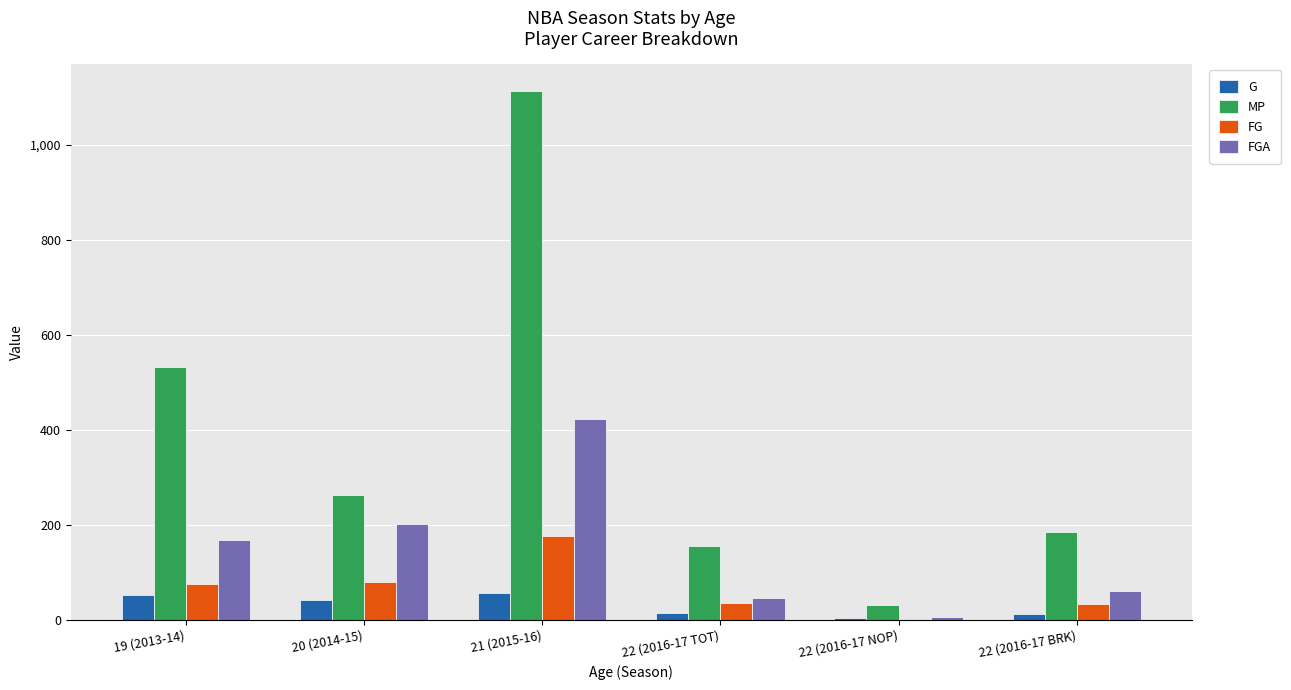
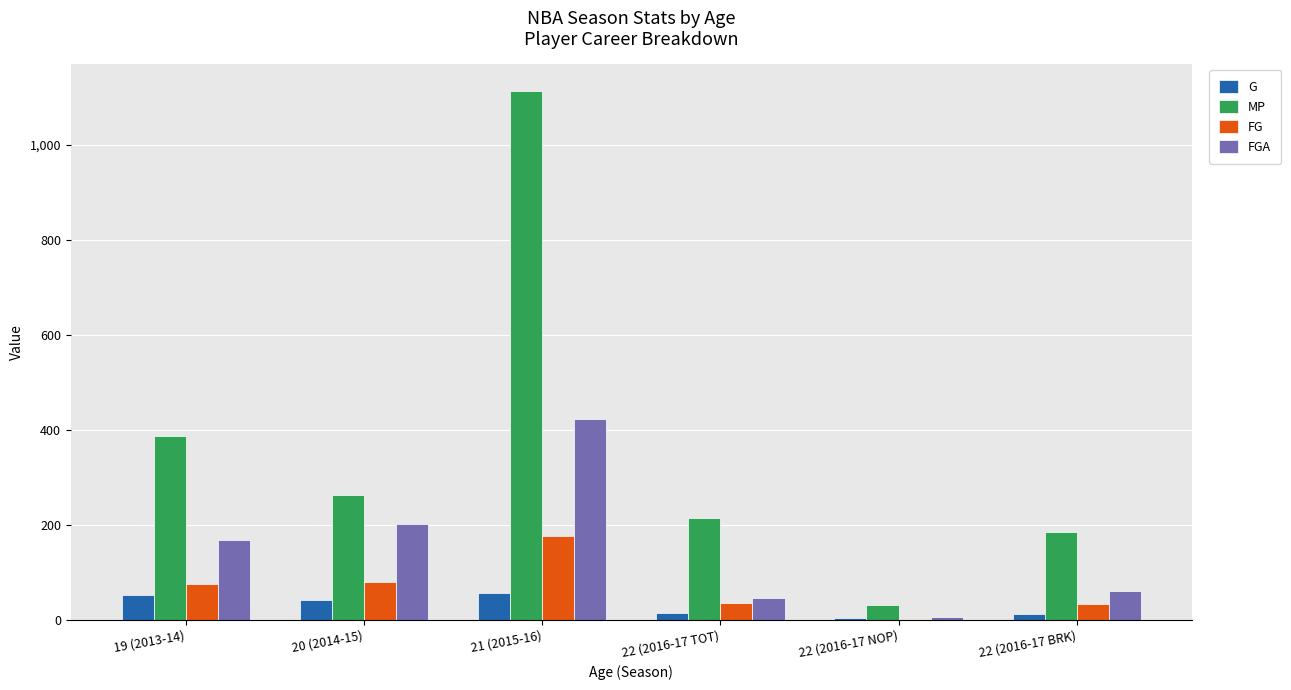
  {
    "G": {
      "19 (2013-14)": "50",
      "20 (2014-15)": "40",
      "21 (2015-16)": "60",
      "22 (2016-17 TOT)": "20",
      "22 (2016-17 BRK)": "10"
    },
    "MP": {
-     "19 (2013-14)": "530",
+     "19 (2013-14)": "390",
      "20 (2014-15)": "260",
      "21 (2015-16)": "1,110",
-     "22 (2016-17 TOT)": "160",
+     "22 (2016-17 TOT)": "210",
      "22 (2016-17 NOP)": "30",
      "22 (2016-17 BRK)": "180"
    },
    "FG": {
      "19 (2013-14)": "80",
      "20 (2014-15)": "80",
      "21 (2015-16)": "180",
      "22 (2016-17 TOT)": "40",
      "22 (2016-17 BRK)": "30"
    },
    "FGA": {
      "19 (2013-14)": "170",
      "20 (2014-15)": "200",
      "21 (2015-16)": "420",
      "22 (2016-17 TOT)": "50",
      "22 (2016-17 BRK)": "60"
    }
  }
